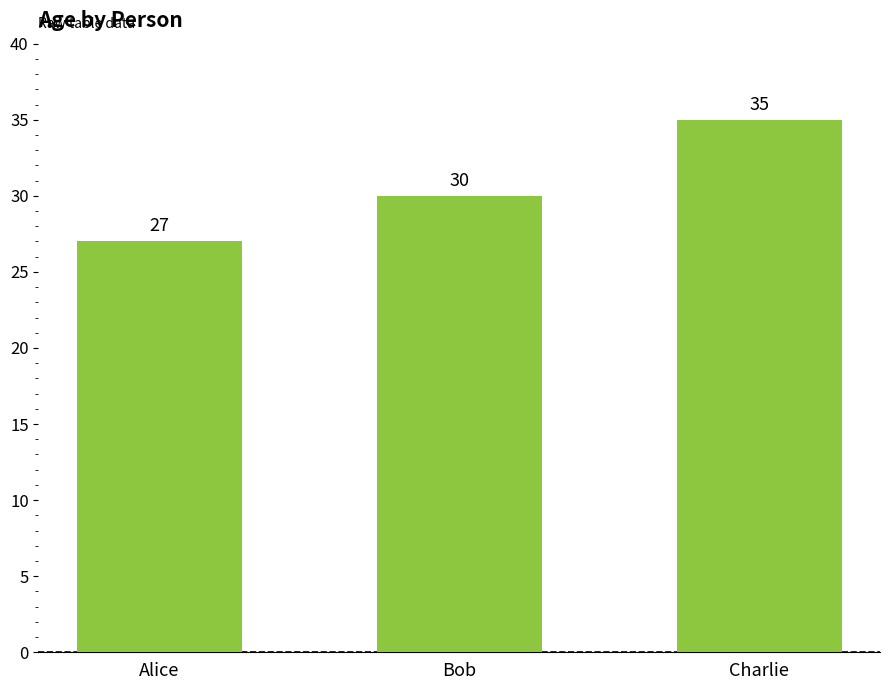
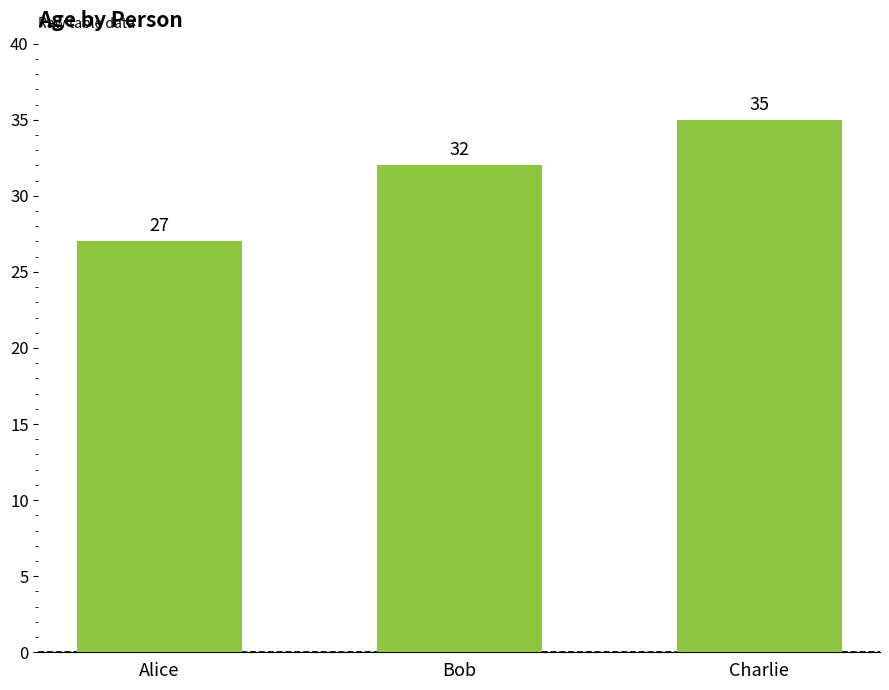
  {
    "Alice": 27,
-   "Bob": 30,
+   "Bob": 32,
    "Charlie": 35
  }
